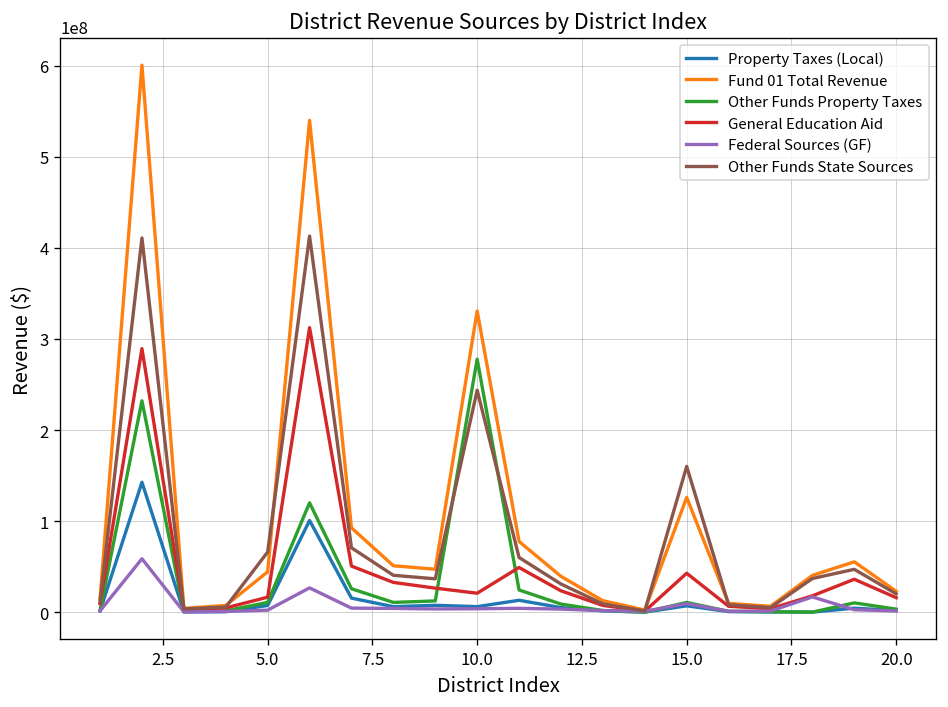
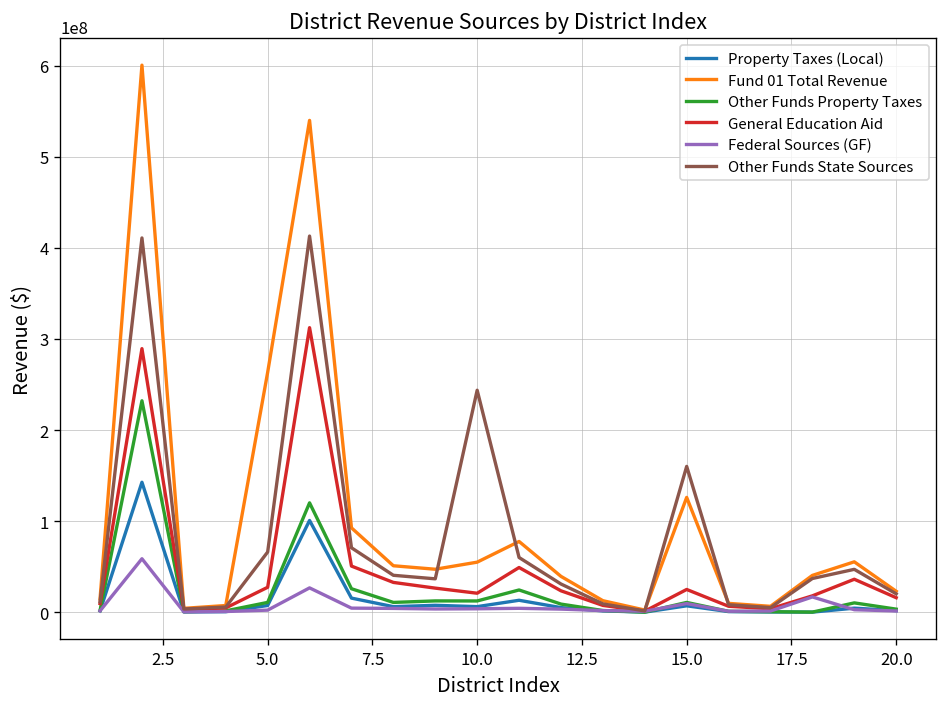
  {
    "Property Taxes (Local)": {
      "5.0": 10000000
    },
    "Fund 01 Total Revenue": {
-     "5.0": 40000000,
-     "10.0": 330000000,
+     "5.0": 260000000,
+     "10.0": 50000000,
      "15.0": 130000000
    },
    "Other Funds Property Taxes": {
      "5.0": 10000000,
-     "10.0": 280000000
+     "10.0": 10000000
    },
    "General Education Aid": {
-     "5.0": 20000000,
+     "5.0": 30000000,
      "10.0": 20000000,
-     "15.0": 40000000,
+     "15.0": 20000000,
      "20.0": 20000000
    },
    "Federal Sources (GF)": {
      "5.0": 0
    },
    "Other Funds State Sources": {
      "5.0": 70000000,
      "10.0": 240000000,
      "15.0": 160000000
    }
  }
